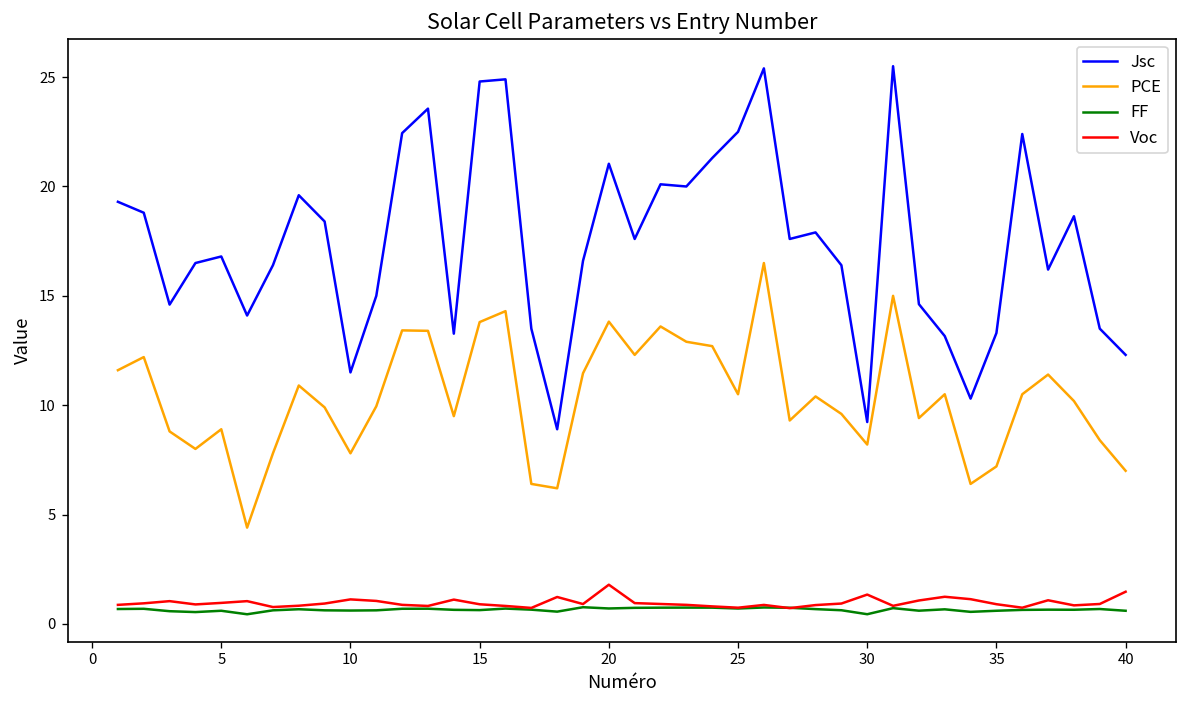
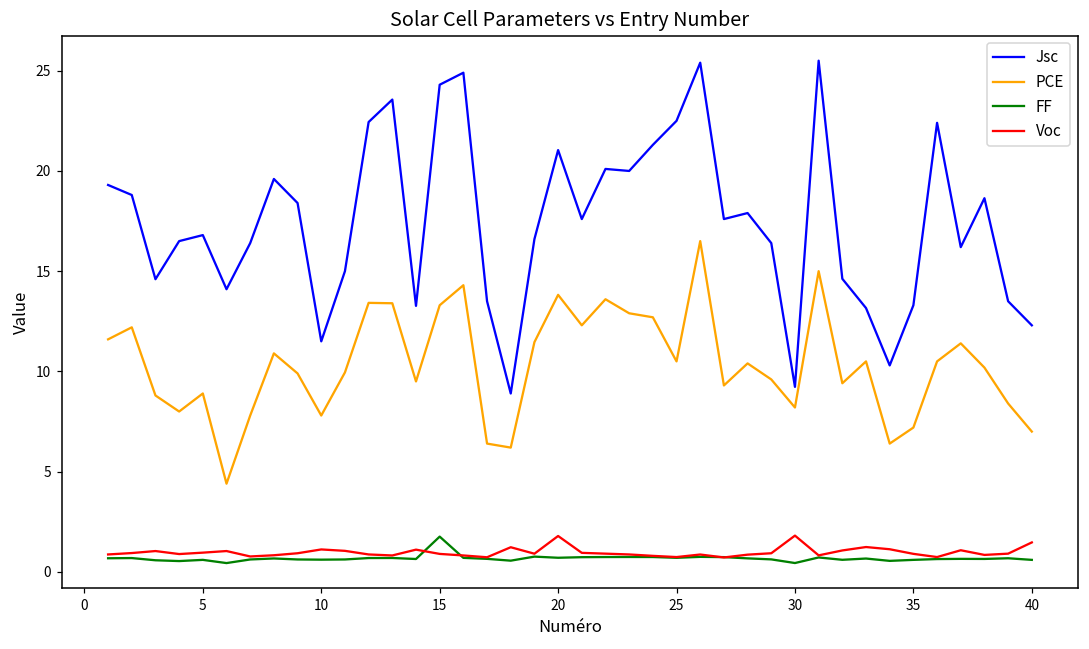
  {
    "Jsc": {
      "5": 16.8,
      "10": 11.5,
-     "15": 24.8,
+     "15": 24.3,
      "20": 21.0,
      "25": 22.5,
      "30": 9.2,
      "35": 13.3,
      "40": 12.3
    },
    "PCE": {
      "5": 8.9,
      "10": 7.8,
-     "15": 13.8,
+     "15": 13.3,
      "20": 13.8,
      "25": 10.5,
      "30": 8.2,
      "35": 7.2,
      "40": 7.0
    },
    "FF": {
      "5": 0.6,
      "10": 0.6,
-     "15": 0.6,
+     "15": 1.8,
      "20": 0.7,
      "30": 0.4,
      "35": 0.6,
      "40": 0.6
    },
    "Voc": {
      "5": 1.0,
      "10": 1.1,
      "15": 0.9,
      "20": 1.8,
-     "30": 1.3,
+     "30": 1.8,
      "35": 0.9,
      "40": 1.5
    }
  }
